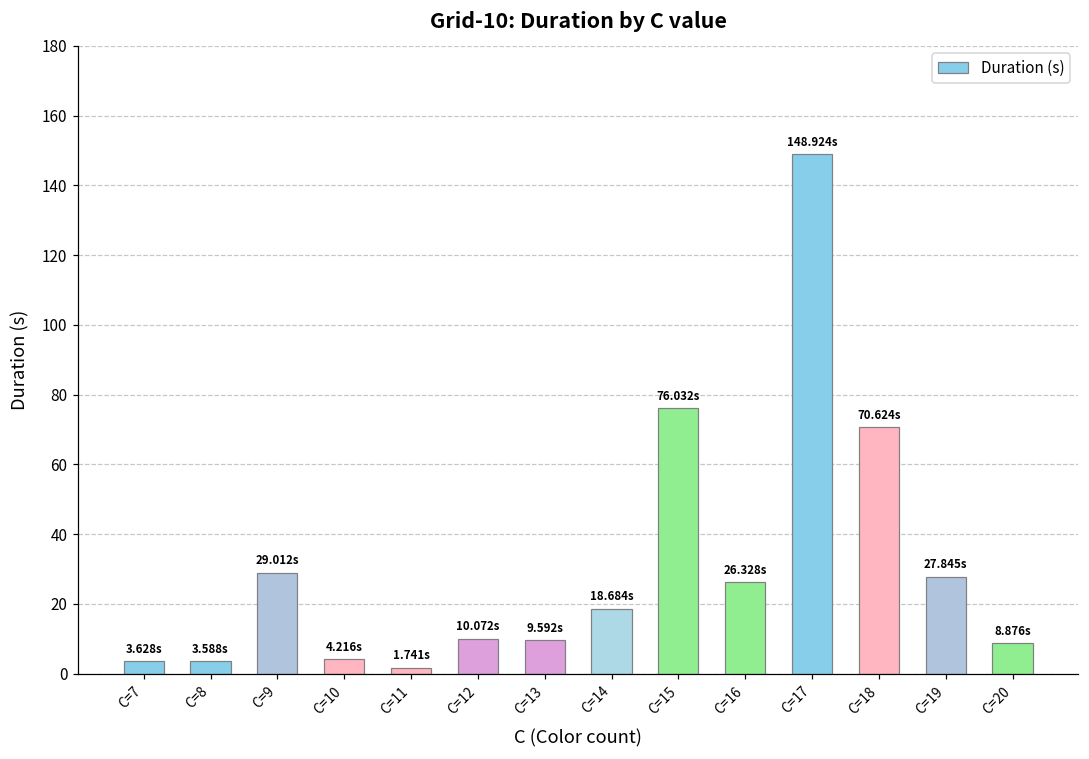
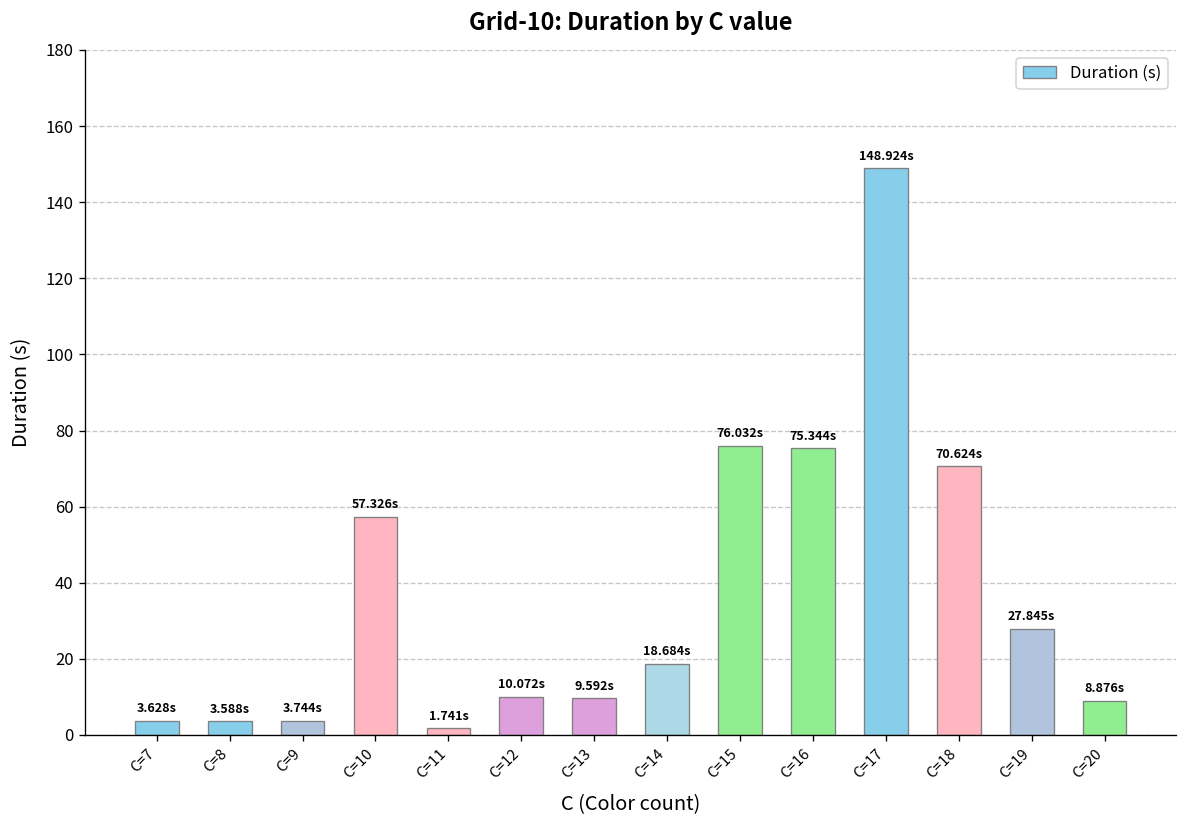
  {
    "C=7": "3.628s",
    "C=8": "3.588s",
-   "C=9": "29.012s",
-   "C=10": "4.216s",
+   "C=9": "3.744s",
+   "C=10": "57.326s",
    "C=11": "1.741s",
    "C=12": "10.072s",
    "C=13": "9.592s",
    "C=14": "18.684s",
    "C=15": "76.032s",
-   "C=16": "26.328s",
+   "C=16": "75.344s",
    "C=17": "148.924s",
    "C=18": "70.624s",
    "C=19": "27.845s",
    "C=20": "8.876s"
  }
